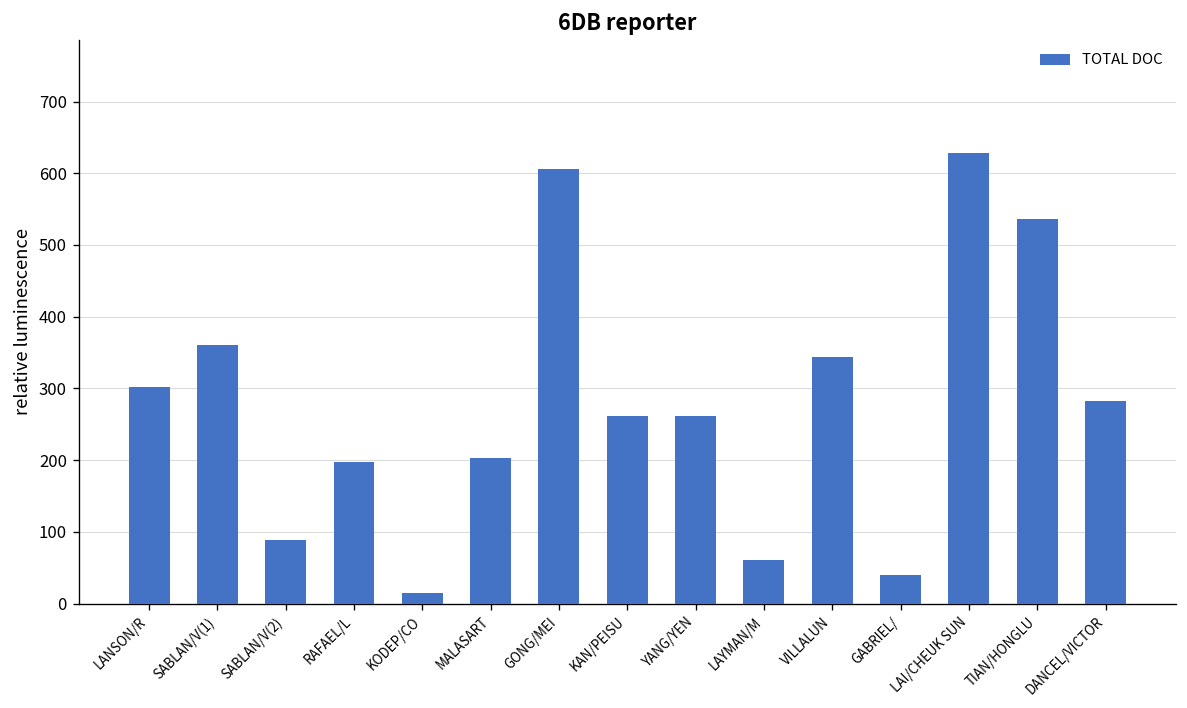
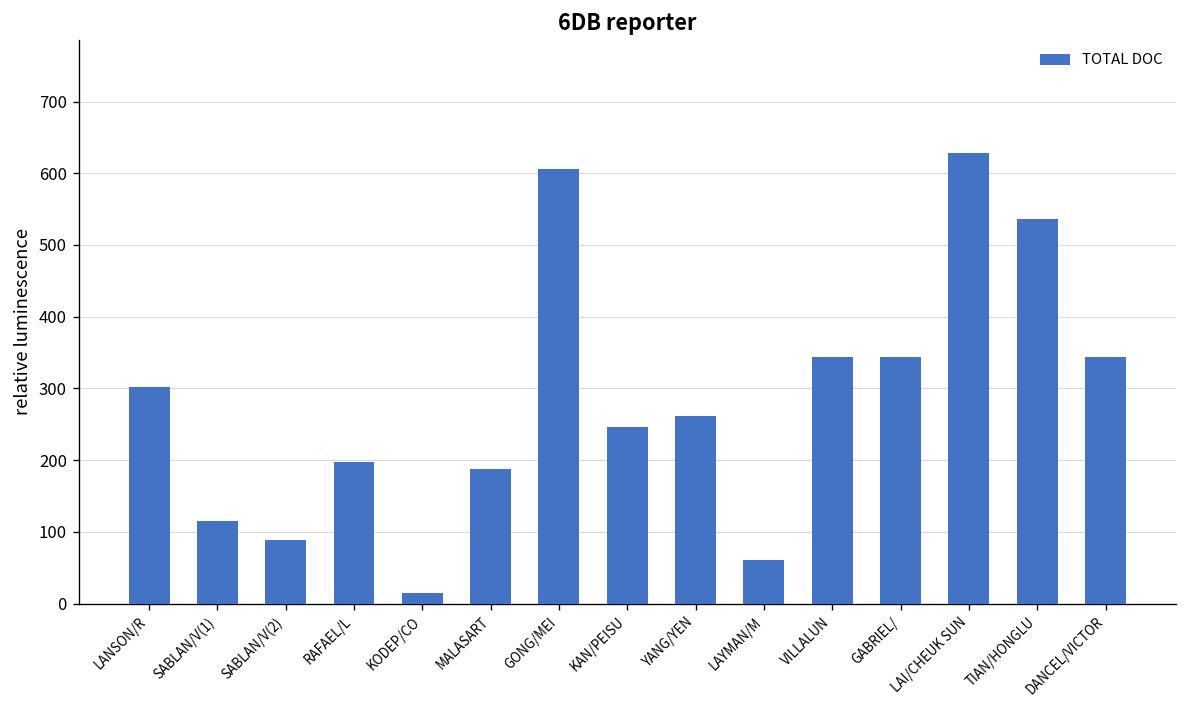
  {
    "LANSON/R": 300,
-   "SABLAN/V(1)": 360,
+   "SABLAN/V(1)": 110,
    "SABLAN/V(2)": 90,
    "RAFAEL/L": 200,
    "KODEP/CO": 20,
-   "MALASART": 200,
+   "MALASART": 190,
    "GONG/MEI": 610,
-   "KAN/PEISU": 260,
+   "KAN/PEISU": 250,
    "YANG/YEN": 260,
    "LAYMAN/M": 60,
    "VILLALUN": 340,
-   "GABRIEL/": 40,
+   "GABRIEL/": 340,
    "LAI/CHEUK SUN": 630,
    "TIAN/HONGLU": 540,
-   "DANCEL/VICTOR": 280
+   "DANCEL/VICTOR": 340
  }
